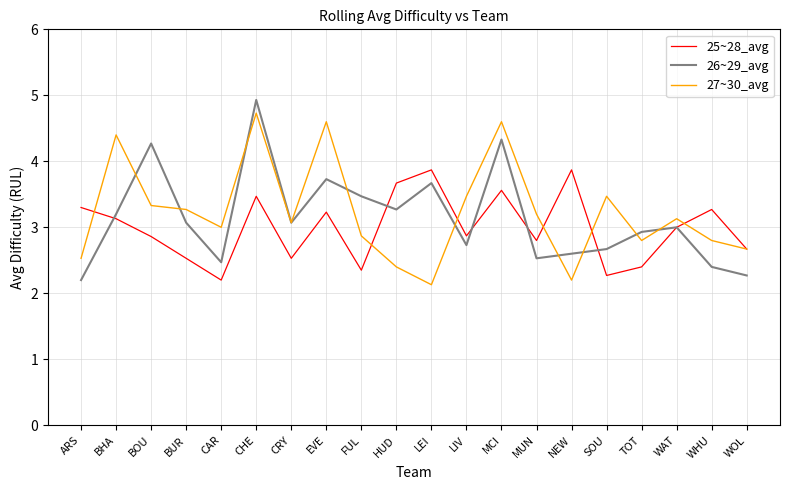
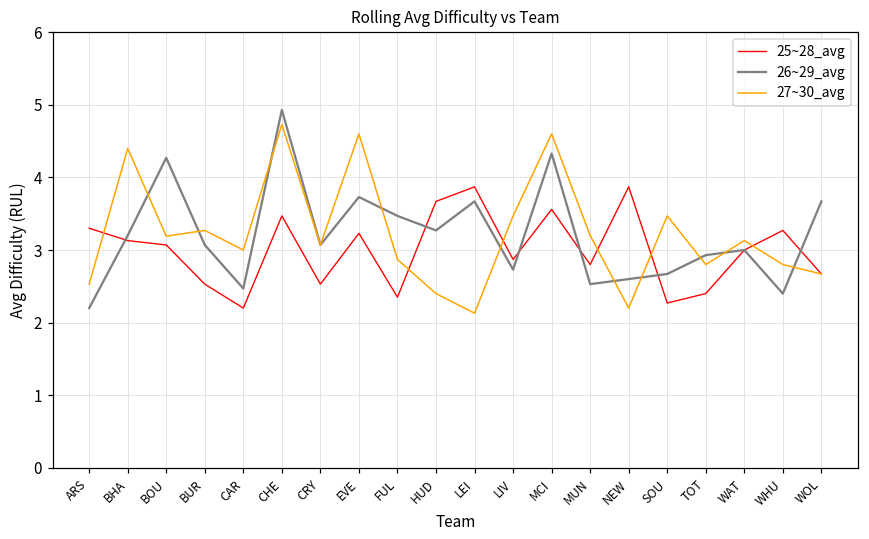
  {
    "25~28_avg": {
      "ARS": 3.3,
      "BHA": 3.1,
-     "BOU": 2.9,
+     "BOU": 3.1,
      "BUR": 2.5,
      "CAR": 2.2,
      "CHE": 3.5,
      "CRY": 2.5,
      "EVE": 3.2,
      "FUL": 2.4,
      "HUD": 3.7,
      "LEI": 3.9,
      "LIV": 2.9,
      "MCI": 3.6,
      "MUN": 2.8,
      "NEW": 3.9,
      "SOU": 2.3,
      "TOT": 2.4,
      "WHU": 3.3
    },
    "26~29_avg": {
      "ARS": 2.2,
      "BHA": 3.2,
      "BOU": 4.3,
      "BUR": 3.1,
      "CAR": 2.5,
      "CHE": 4.9,
      "EVE": 3.7,
      "FUL": 3.5,
      "HUD": 3.3,
      "LEI": 3.7,
      "LIV": 2.7,
      "MCI": 4.3,
      "MUN": 2.5,
      "NEW": 2.6,
      "SOU": 2.7,
      "TOT": 2.9,
      "WHU": 2.4,
-     "WOL": 2.3
+     "WOL": 3.7
    },
    "27~30_avg": {
      "ARS": 2.5,
      "BHA": 4.4,
-     "BOU": 3.3,
+     "BOU": 3.2,
      "BUR": 3.3,
      "CAR": 3.0,
      "CHE": 4.7,
      "EVE": 4.6,
      "FUL": 2.9,
      "HUD": 2.4,
      "LEI": 2.1,
      "LIV": 3.5,
      "MCI": 4.6,
      "MUN": 3.2,
      "NEW": 2.2,
      "SOU": 3.5,
      "TOT": 2.8,
      "WAT": 3.1,
      "WHU": 2.8
    }
  }
